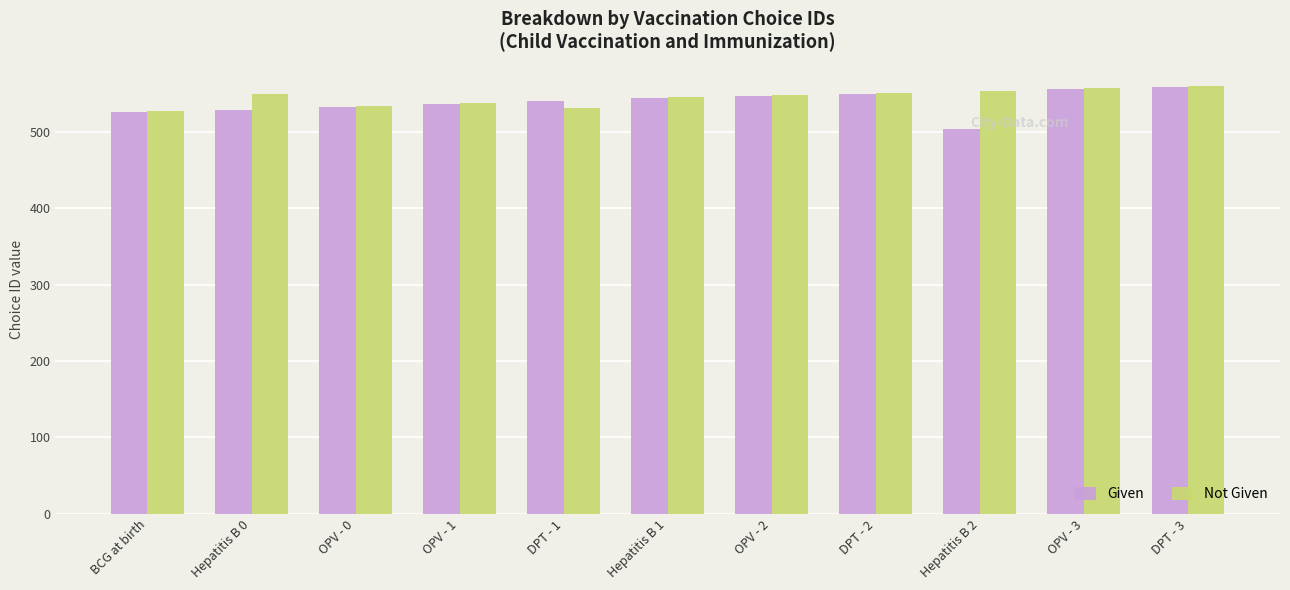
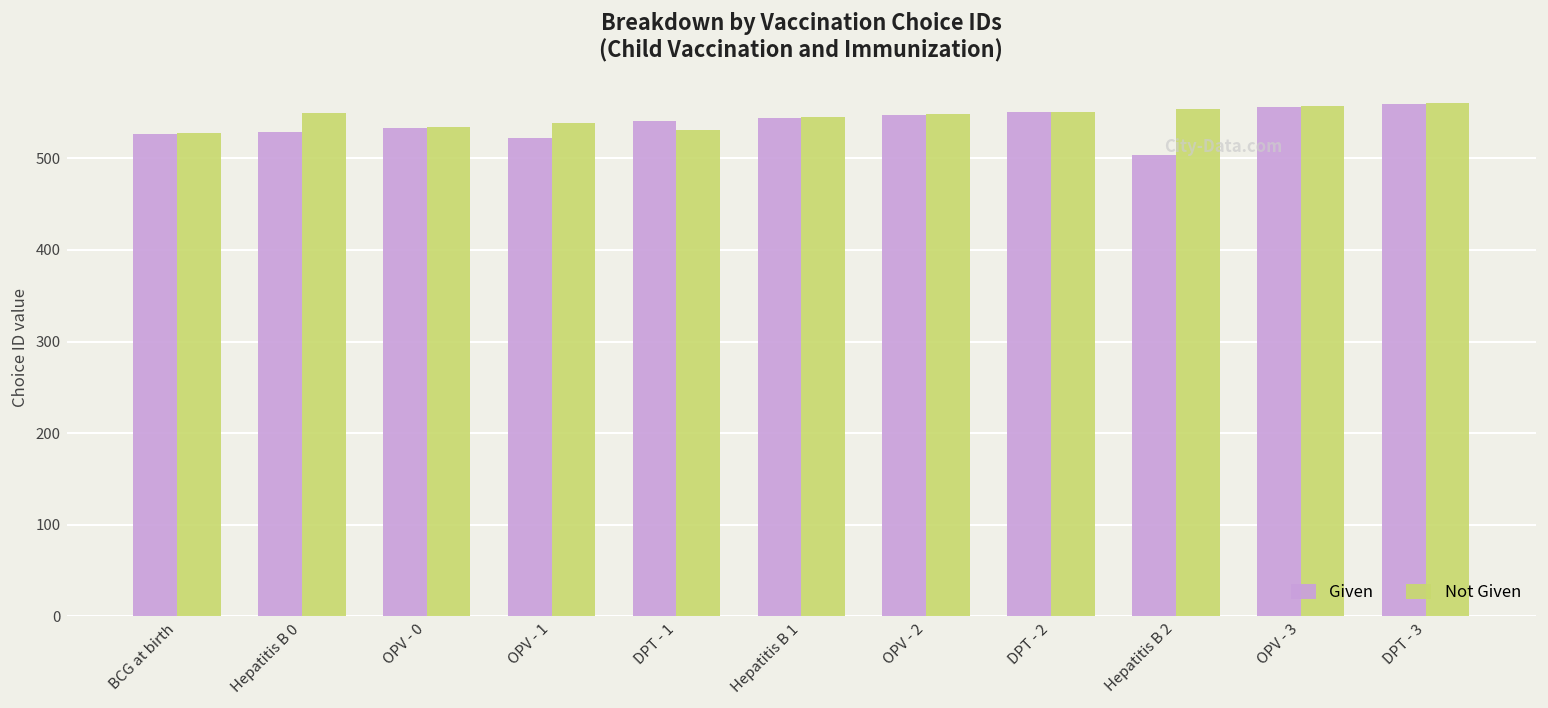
  {
    "Given": {
      "BCG at birth": 530,
      "Hepatitis B 0": 530,
      "OPV - 0": 530,
-     "OPV - 1": 540,
+     "OPV - 1": 520,
      "DPT - 1": 540,
      "Hepatitis B 1": 540,
      "OPV - 2": 550,
      "DPT - 2": 550,
      "Hepatitis B 2": 500,
      "OPV - 3": 560,
      "DPT - 3": 560
    },
    "Not Given": {
      "BCG at birth": 530,
      "Hepatitis B 0": 550,
      "OPV - 0": 530,
      "OPV - 1": 540,
      "DPT - 1": 530,
      "Hepatitis B 1": 550,
      "OPV - 2": 550,
      "DPT - 2": 550,
      "Hepatitis B 2": 550,
      "OPV - 3": 560,
      "DPT - 3": 560
    }
  }
